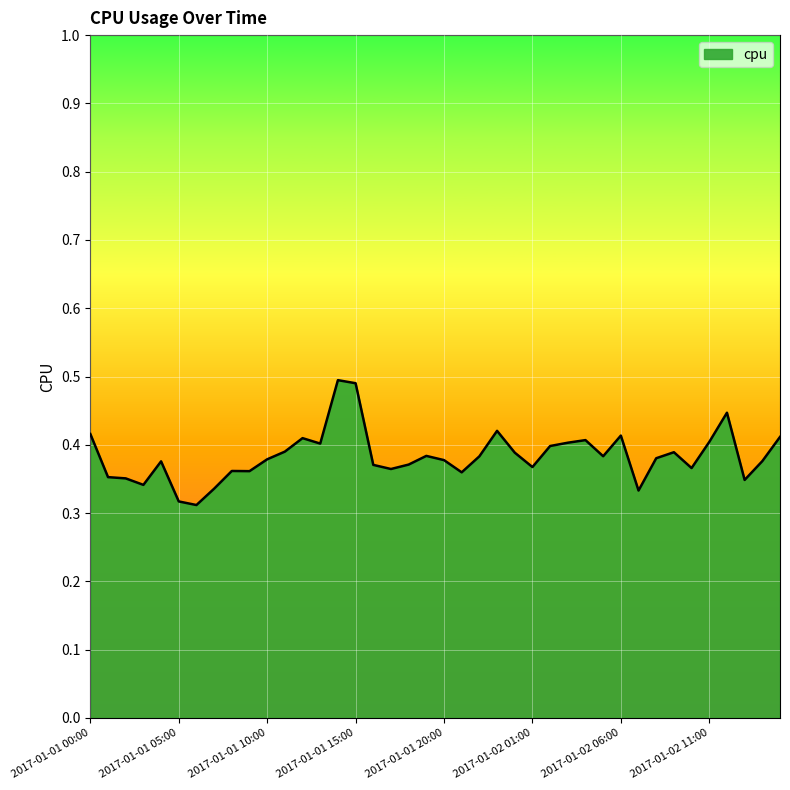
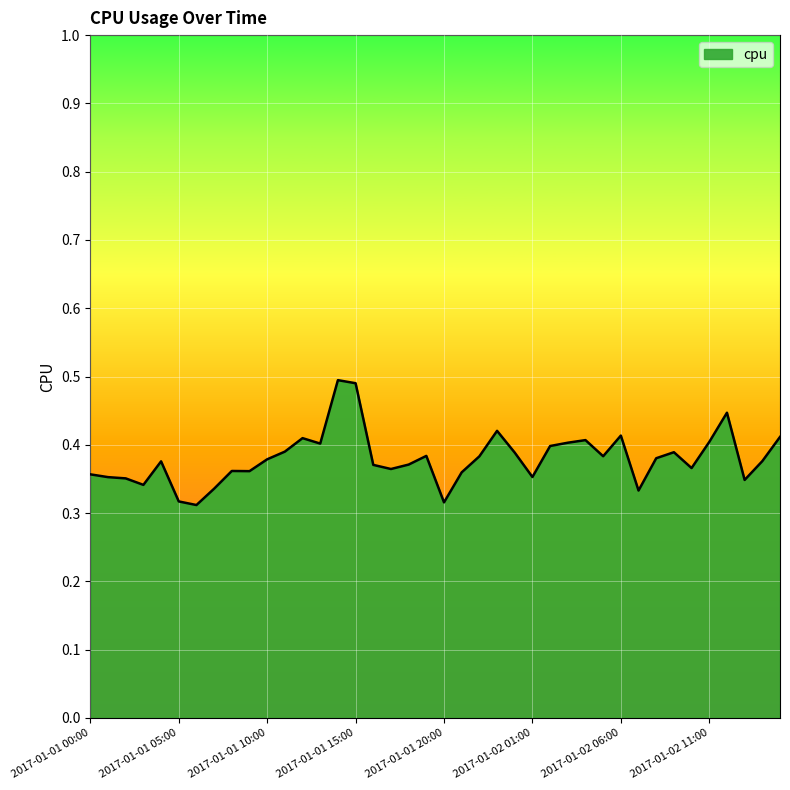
  {
-   "2017-01-01 00:00": 0.42,
+   "2017-01-01 00:00": 0.36,
    "2017-01-01 05:00": 0.32,
    "2017-01-01 10:00": 0.38,
    "2017-01-01 15:00": 0.49,
-   "2017-01-01 20:00": 0.38,
-   "2017-01-02 01:00": 0.37,
+   "2017-01-01 20:00": 0.32,
+   "2017-01-02 01:00": 0.35,
    "2017-01-02 06:00": 0.41,
    "2017-01-02 11:00": 0.40
  }
